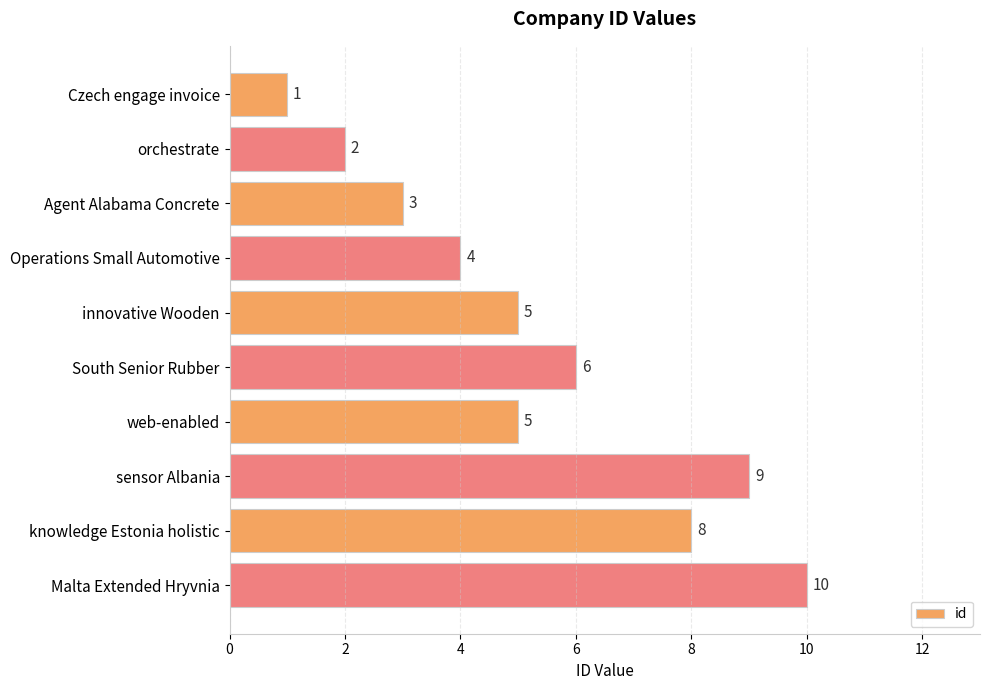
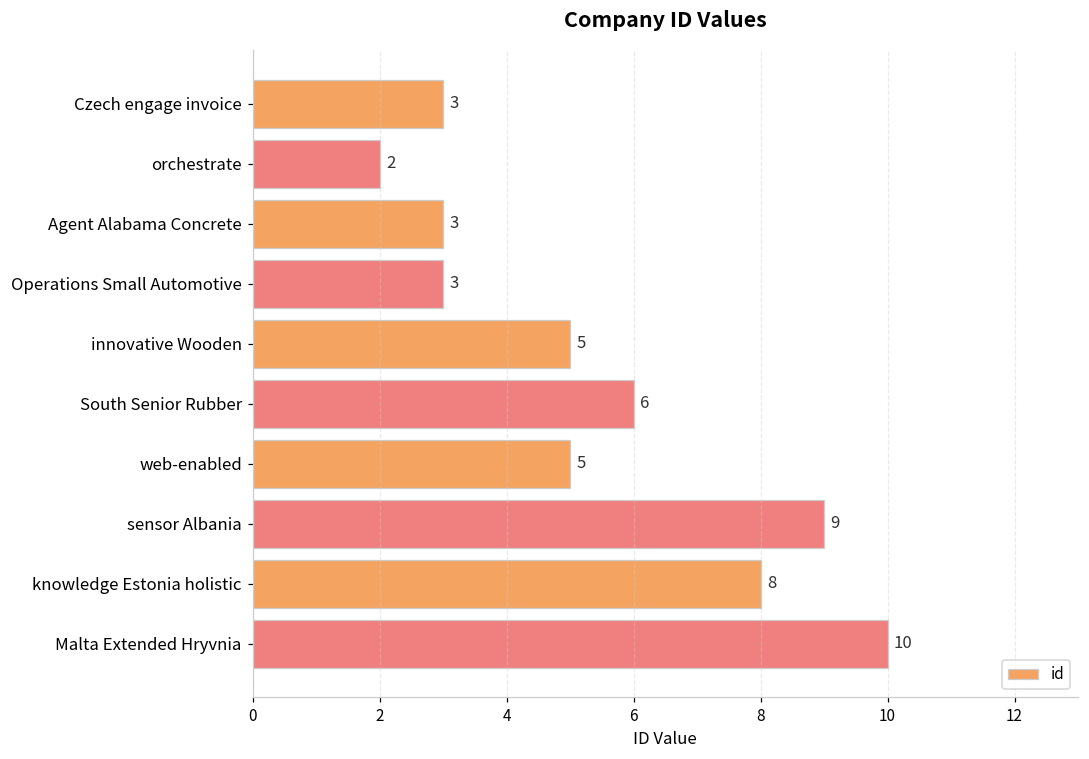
  {
-   "Czech engage invoice": 1,
+   "Czech engage invoice": 3,
    "orchestrate": 2,
    "Agent Alabama Concrete": 3,
-   "Operations Small Automotive": 4,
+   "Operations Small Automotive": 3,
    "innovative Wooden": 5,
    "South Senior Rubber": 6,
    "web-enabled": 5,
    "sensor Albania": 9,
    "knowledge Estonia holistic": 8,
    "Malta Extended Hryvnia": 10
  }
